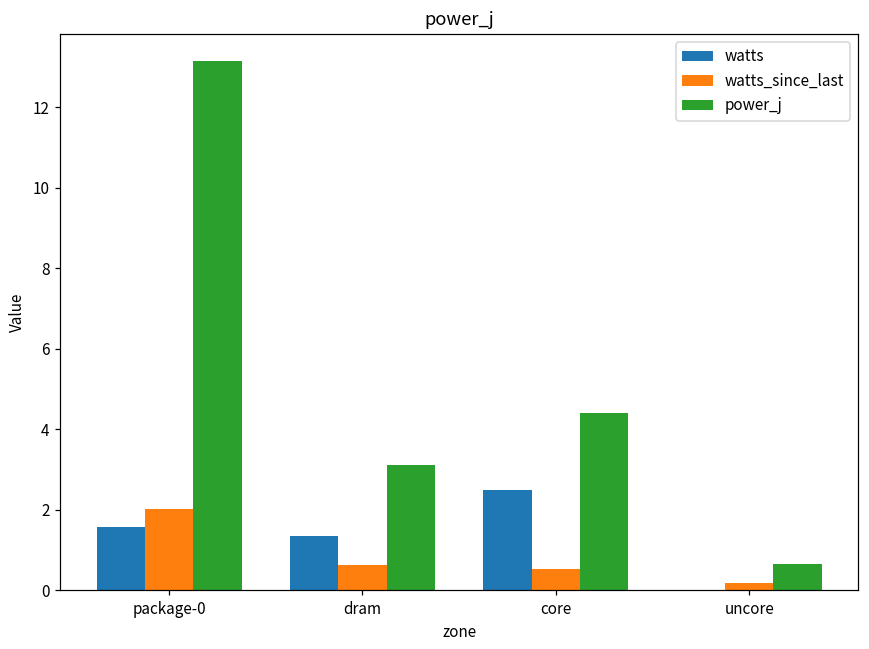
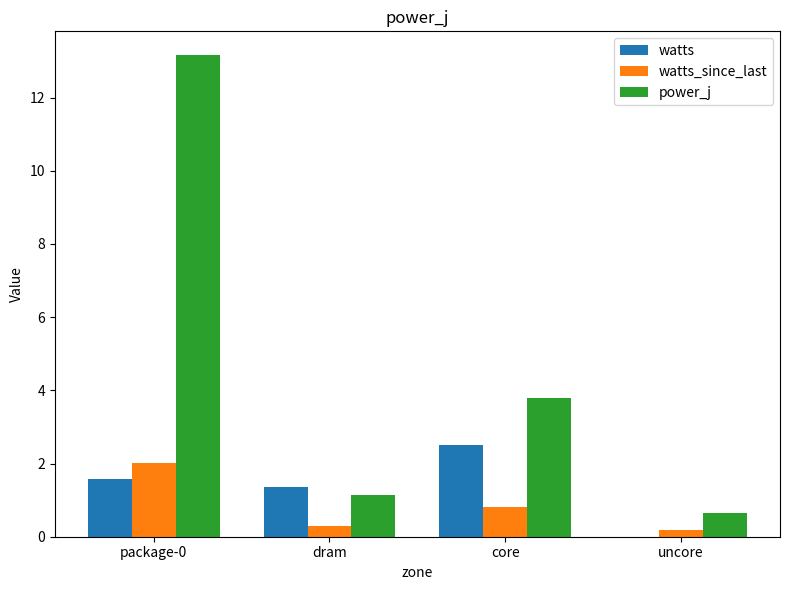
  {
    "watts": {
      "package-0": 1.6,
      "dram": 1.4,
      "core": 2.5
    },
    "watts_since_last": {
      "package-0": 2.0,
-     "dram": 0.6,
-     "core": 0.5,
+     "dram": 0.3,
+     "core": 0.8,
      "uncore": 0.2
    },
    "power_j": {
      "package-0": 13.2,
-     "dram": 3.1,
-     "core": 4.4,
+     "dram": 1.1,
+     "core": 3.8,
      "uncore": 0.7
    }
  }
